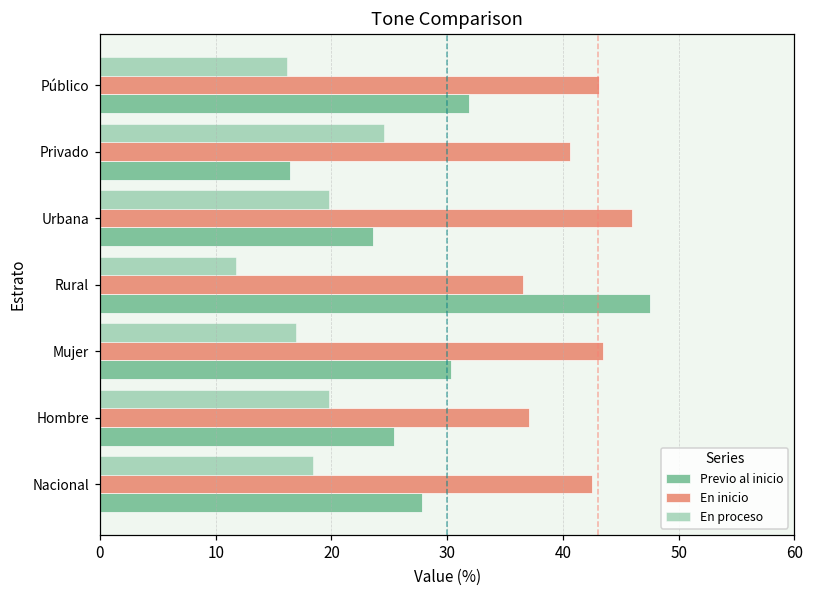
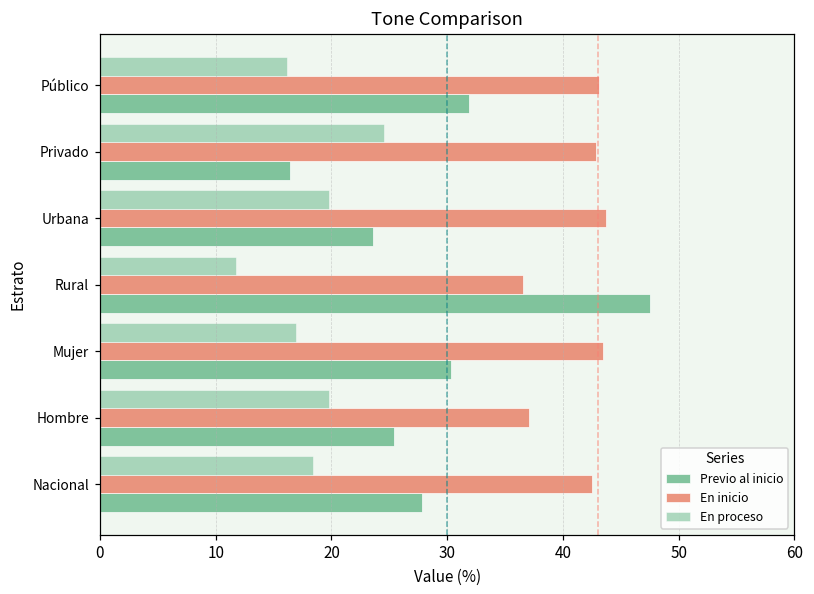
  {
    "En inicio": {
      "Público": 43.1,
-     "Privado": 40.6,
-     "Urbana": 46.0,
+     "Privado": 42.9,
+     "Urbana": 43.7,
      "Rural": 36.6,
      "Mujer": 43.4,
      "Hombre": 37.1,
      "Nacional": 42.5
    }
  }
